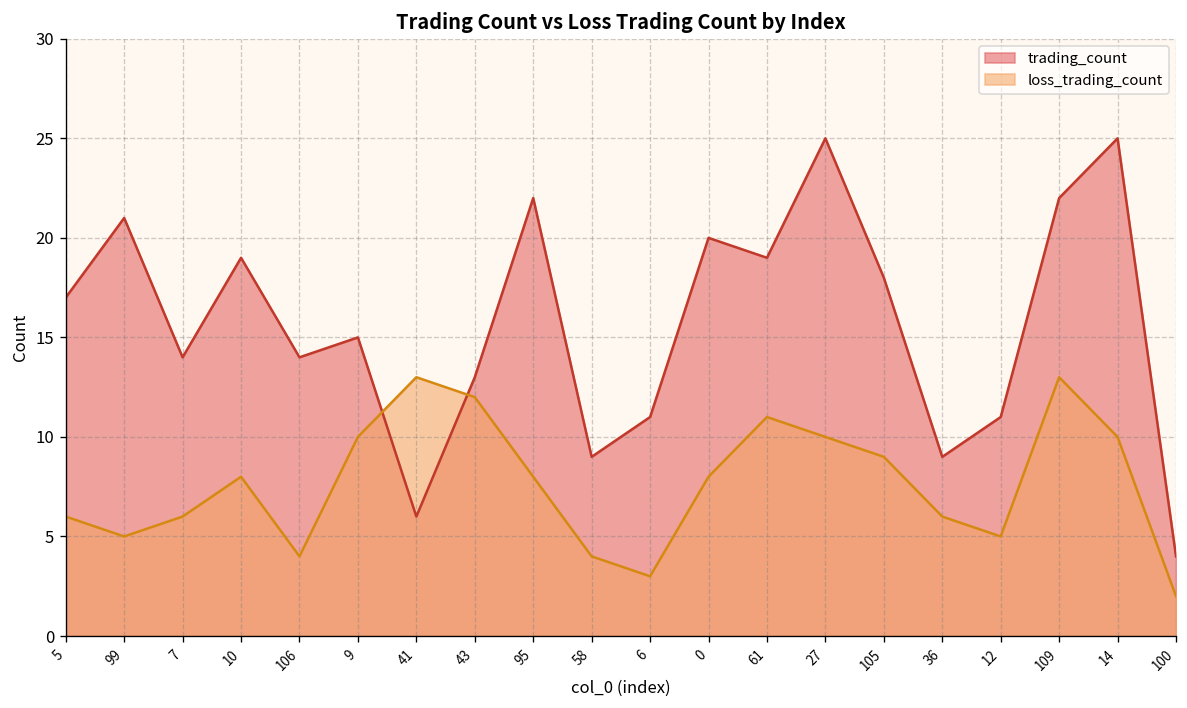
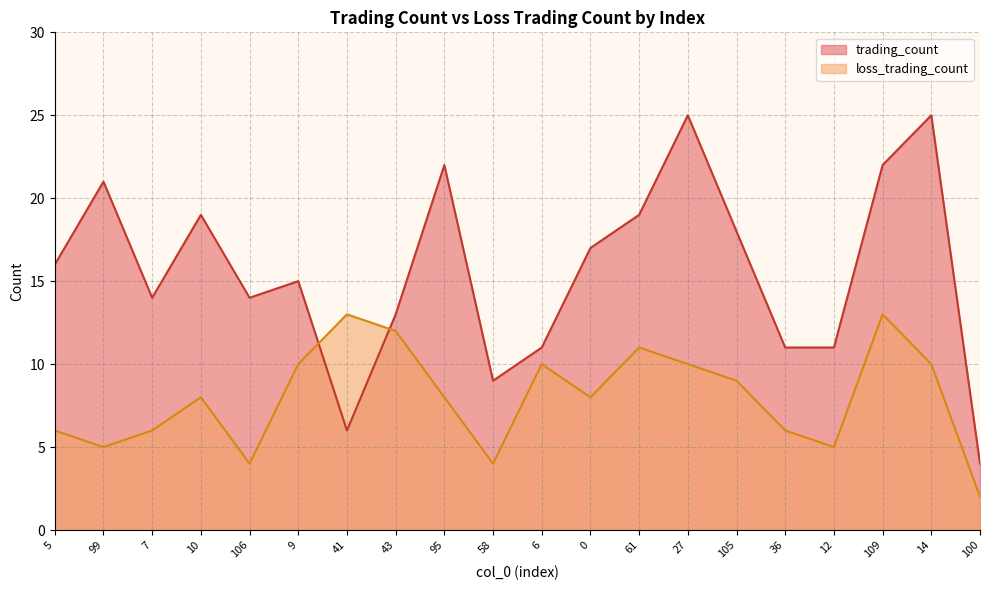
  {
    "trading_count": {
-     "5": 17,
+     "5": 16,
      "99": 21,
      "7": 14,
      "10": 19,
      "106": 14,
      "9": 15,
      "41": 6,
      "43": 13,
      "95": 22,
      "58": 9,
      "6": 11,
-     "0": 20,
+     "0": 17,
      "61": 19,
      "27": 25,
      "105": 18,
-     "36": 9,
+     "36": 11,
      "12": 11,
      "109": 22,
      "14": 25,
      "100": 4
    },
    "loss_trading_count": {
      "5": 6,
      "99": 5,
      "7": 6,
      "10": 8,
      "106": 4,
      "9": 10,
      "41": 13,
      "43": 12,
      "95": 8,
      "58": 4,
-     "6": 3,
+     "6": 10,
      "0": 8,
      "61": 11,
      "27": 10,
      "105": 9,
      "36": 6,
      "12": 5,
      "109": 13,
      "14": 10,
      "100": 2
    }
  }
